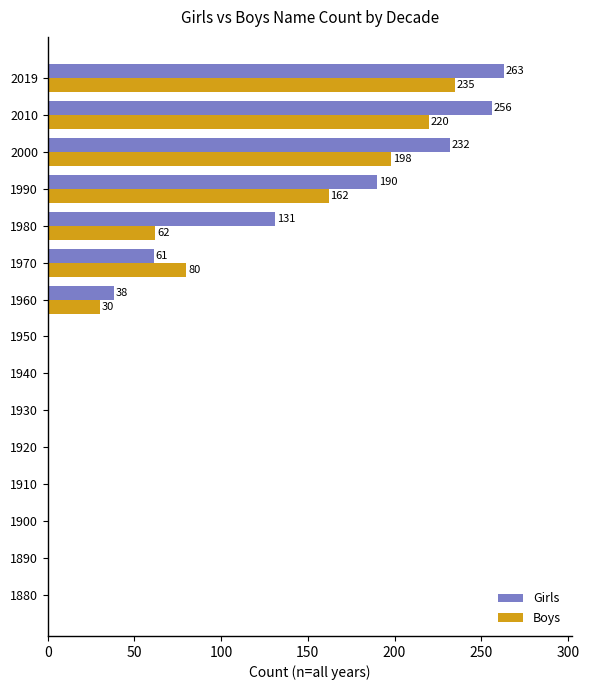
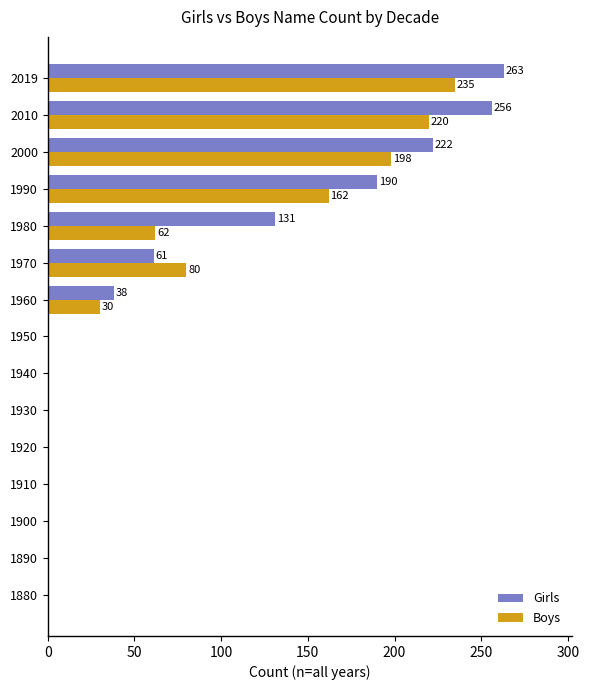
  {
    "Girls": {
      "2019": 263,
      "2010": 256,
-     "2000": 232,
+     "2000": 222,
      "1990": 190,
      "1980": 131,
      "1970": 61,
      "1960": 38
    },
    "Boys": {
      "2019": 235,
      "2010": 220,
      "2000": 198,
      "1990": 162,
      "1980": 62,
      "1970": 80,
      "1960": 30
    }
  }
